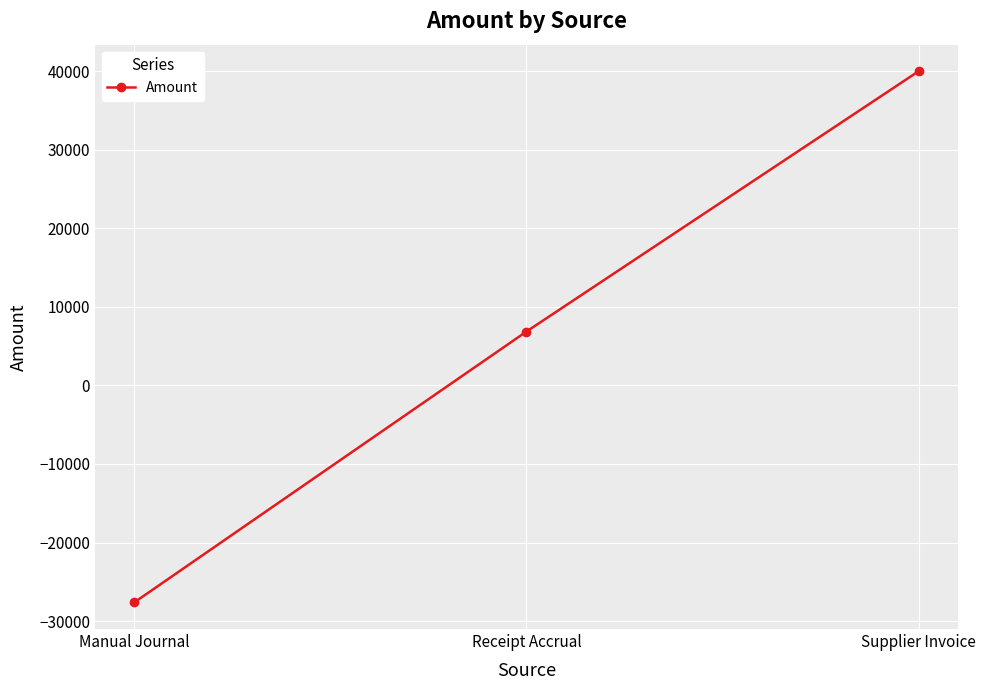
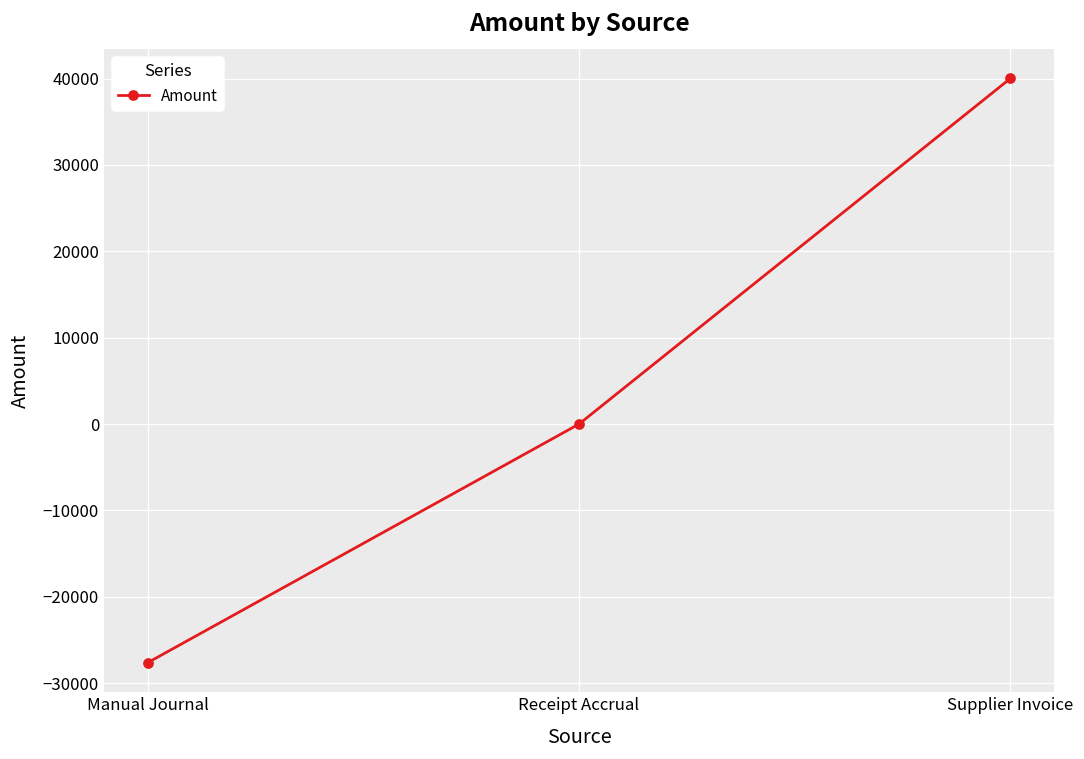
  {
    "Manual Journal": -28000,
-   "Receipt Accrual": 7000,
+   "Receipt Accrual": 0,
    "Supplier Invoice": 40000
  }
